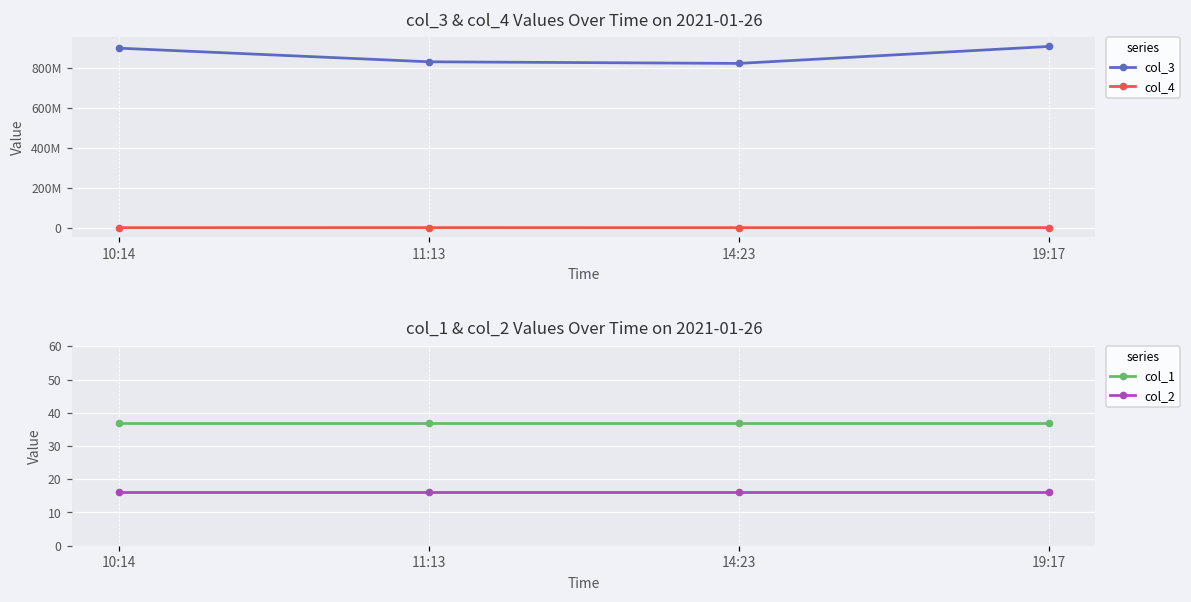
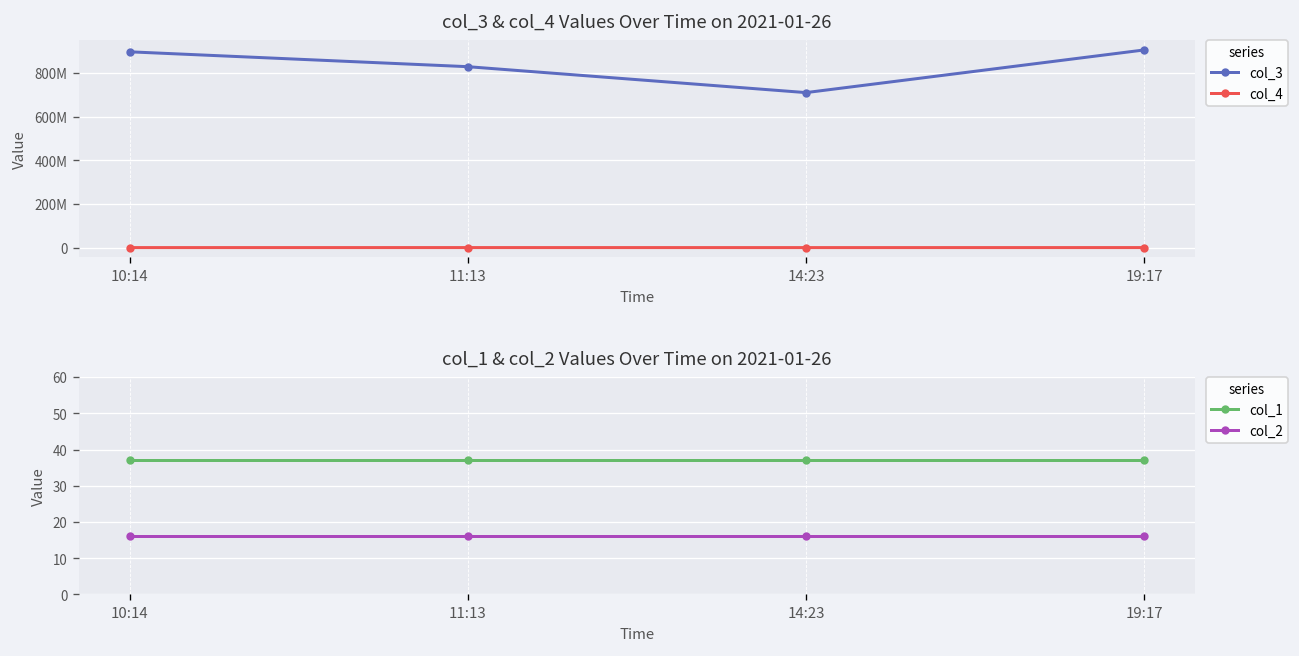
  {
    "col_3 & col_4 Values Over Time on 2021-01-26": {
      "col_3": {
        "10:14": 900000000,
        "11:13": 830000000,
-       "14:23": 820000000,
+       "14:23": 710000000,
        "19:17": 910000000
      },
      "col_4": {
        "10:14": 0,
        "11:13": 0,
        "14:23": 0,
        "19:17": 0
      }
    },
    "col_1 & col_2 Values Over Time on 2021-01-26": {
      "col_1": {
        "10:14": 37,
        "11:13": 37,
        "14:23": 37,
        "19:17": 37
      },
      "col_2": {
        "10:14": 16,
        "11:13": 16,
        "14:23": 16,
        "19:17": 16
      }
    }
  }
